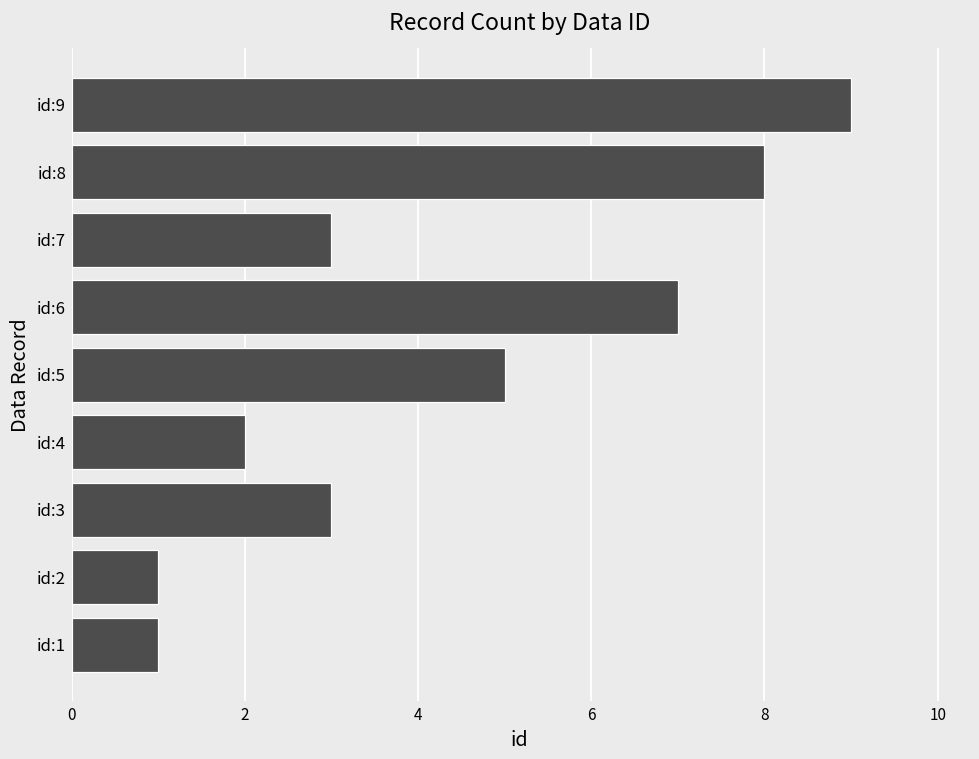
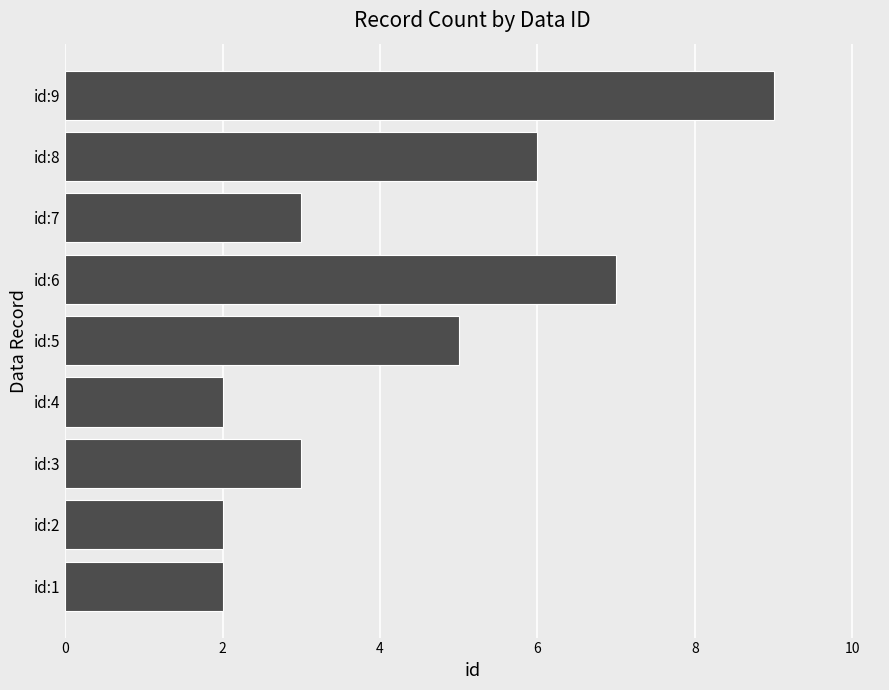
  {
    "id:9": 9,
-   "id:8": 8,
+   "id:8": 6,
    "id:7": 3,
    "id:6": 7,
    "id:5": 5,
    "id:4": 2,
    "id:3": 3,
-   "id:2": 1,
-   "id:1": 1
+   "id:2": 2,
+   "id:1": 2
  }
